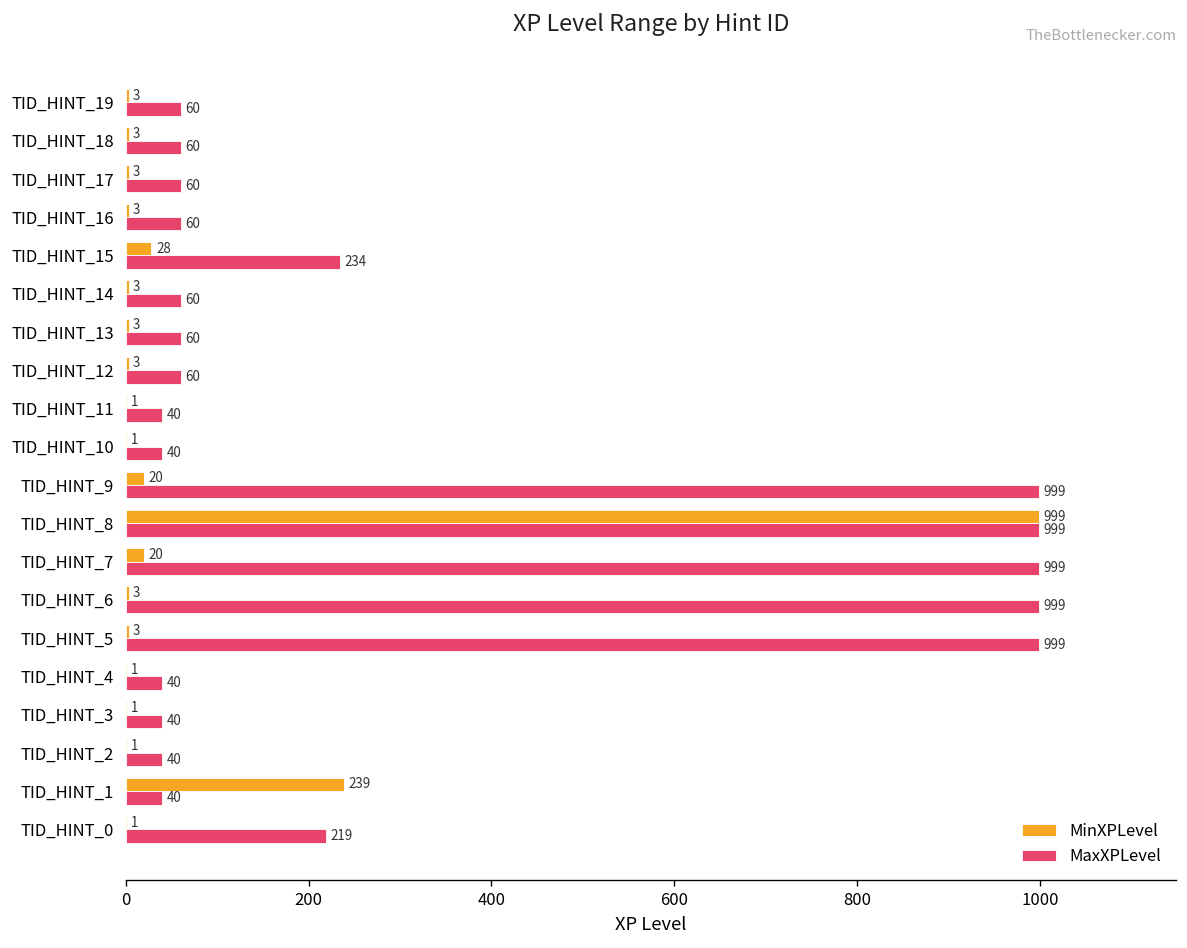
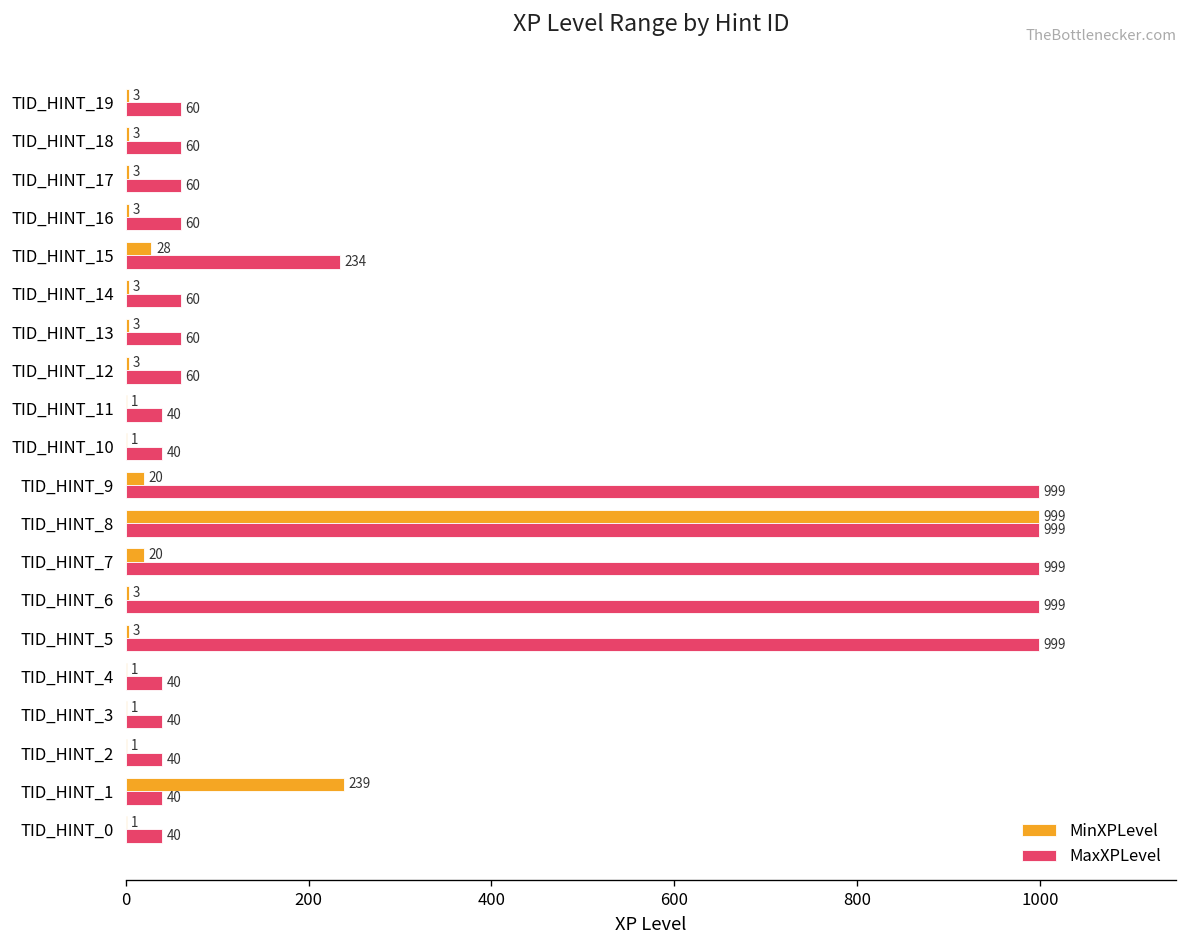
  {
    "MinXPLevel": {
      "TID_HINT_19": 3,
      "TID_HINT_18": 3,
      "TID_HINT_17": 3,
      "TID_HINT_16": 3,
      "TID_HINT_15": 28,
      "TID_HINT_14": 3,
      "TID_HINT_13": 3,
      "TID_HINT_12": 3,
      "TID_HINT_11": 1,
      "TID_HINT_10": 1,
      "TID_HINT_9": 20,
      "TID_HINT_8": 999,
      "TID_HINT_7": 20,
      "TID_HINT_6": 3,
      "TID_HINT_5": 3,
      "TID_HINT_4": 1,
      "TID_HINT_3": 1,
      "TID_HINT_2": 1,
      "TID_HINT_1": 239,
      "TID_HINT_0": 1
    },
    "MaxXPLevel": {
      "TID_HINT_19": 60,
      "TID_HINT_18": 60,
      "TID_HINT_17": 60,
      "TID_HINT_16": 60,
      "TID_HINT_15": 234,
      "TID_HINT_14": 60,
      "TID_HINT_13": 60,
      "TID_HINT_12": 60,
      "TID_HINT_11": 40,
      "TID_HINT_10": 40,
      "TID_HINT_9": 999,
      "TID_HINT_8": 999,
      "TID_HINT_7": 999,
      "TID_HINT_6": 999,
      "TID_HINT_5": 999,
      "TID_HINT_4": 40,
      "TID_HINT_3": 40,
      "TID_HINT_2": 40,
      "TID_HINT_1": 40,
-     "TID_HINT_0": 219
+     "TID_HINT_0": 40
    }
  }
